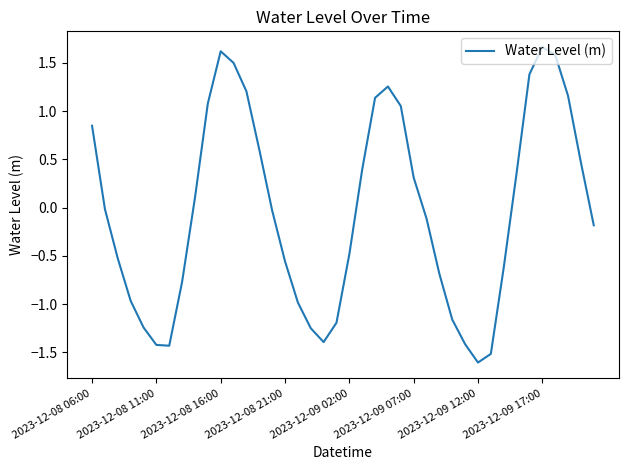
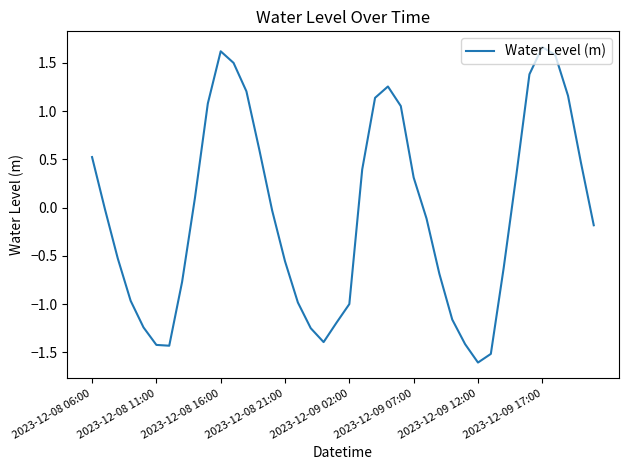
  {
-   "2023-12-08 06:00": 0.8,
+   "2023-12-08 06:00": 0.5,
    "2023-12-08 11:00": -1.4,
    "2023-12-08 16:00": 1.6,
    "2023-12-08 21:00": -0.6,
-   "2023-12-09 02:00": -0.5,
+   "2023-12-09 02:00": -1.0,
    "2023-12-09 07:00": 0.3,
    "2023-12-09 12:00": -1.6
  }
